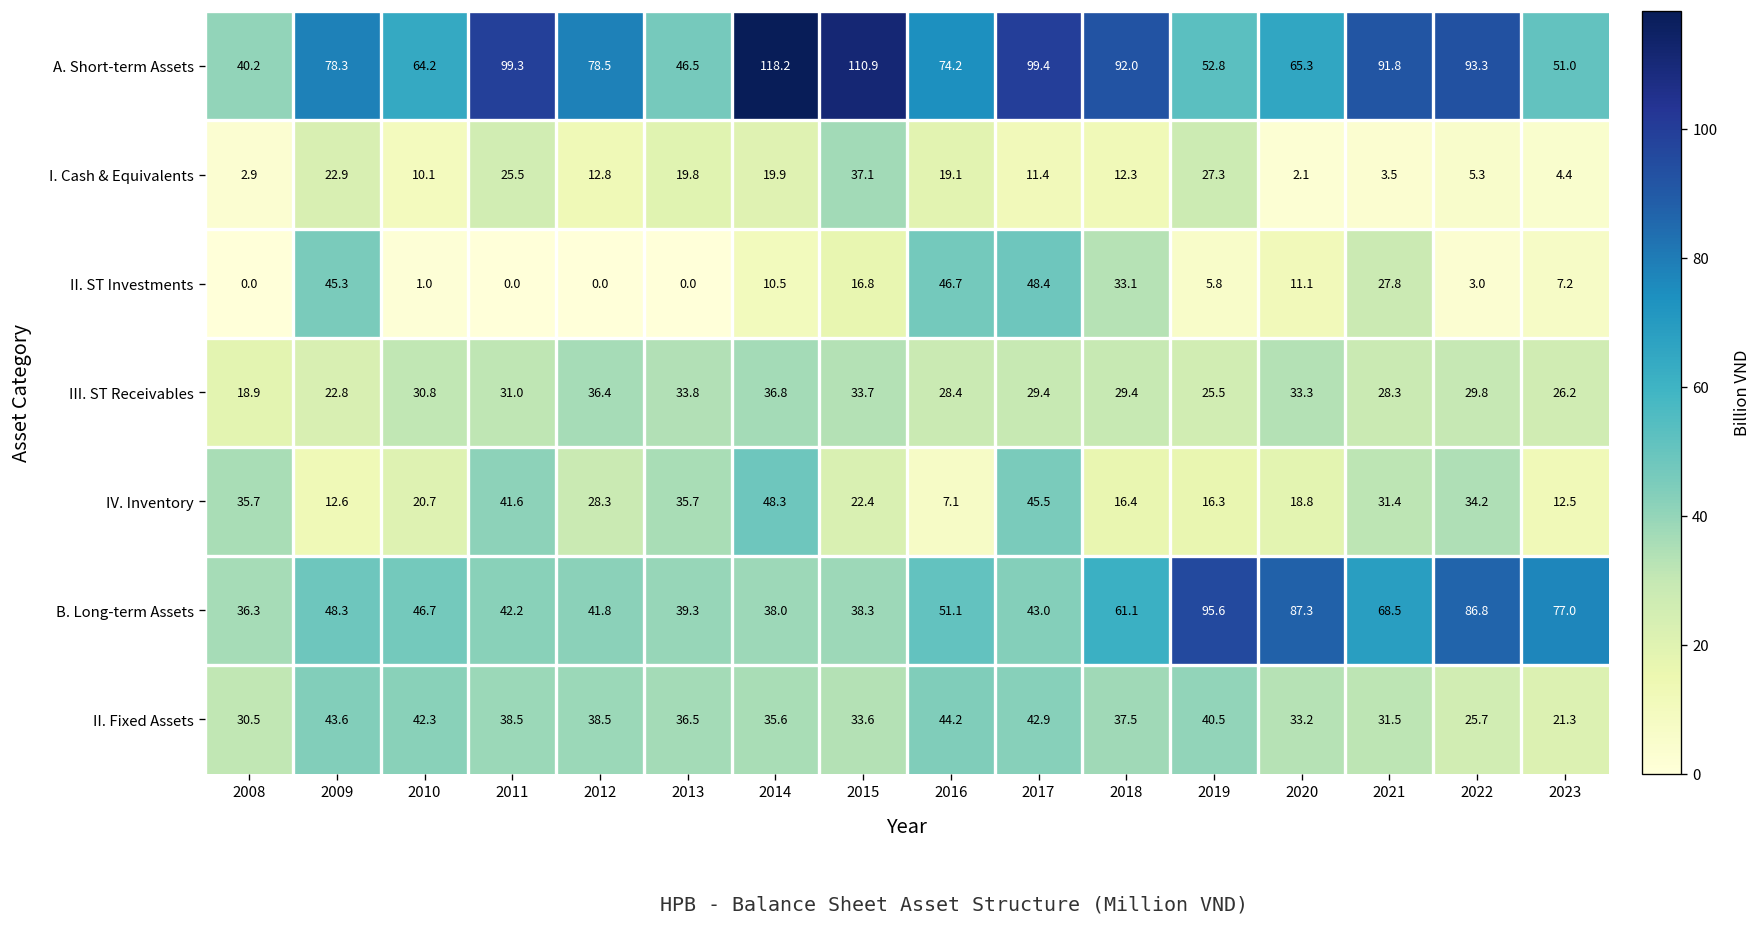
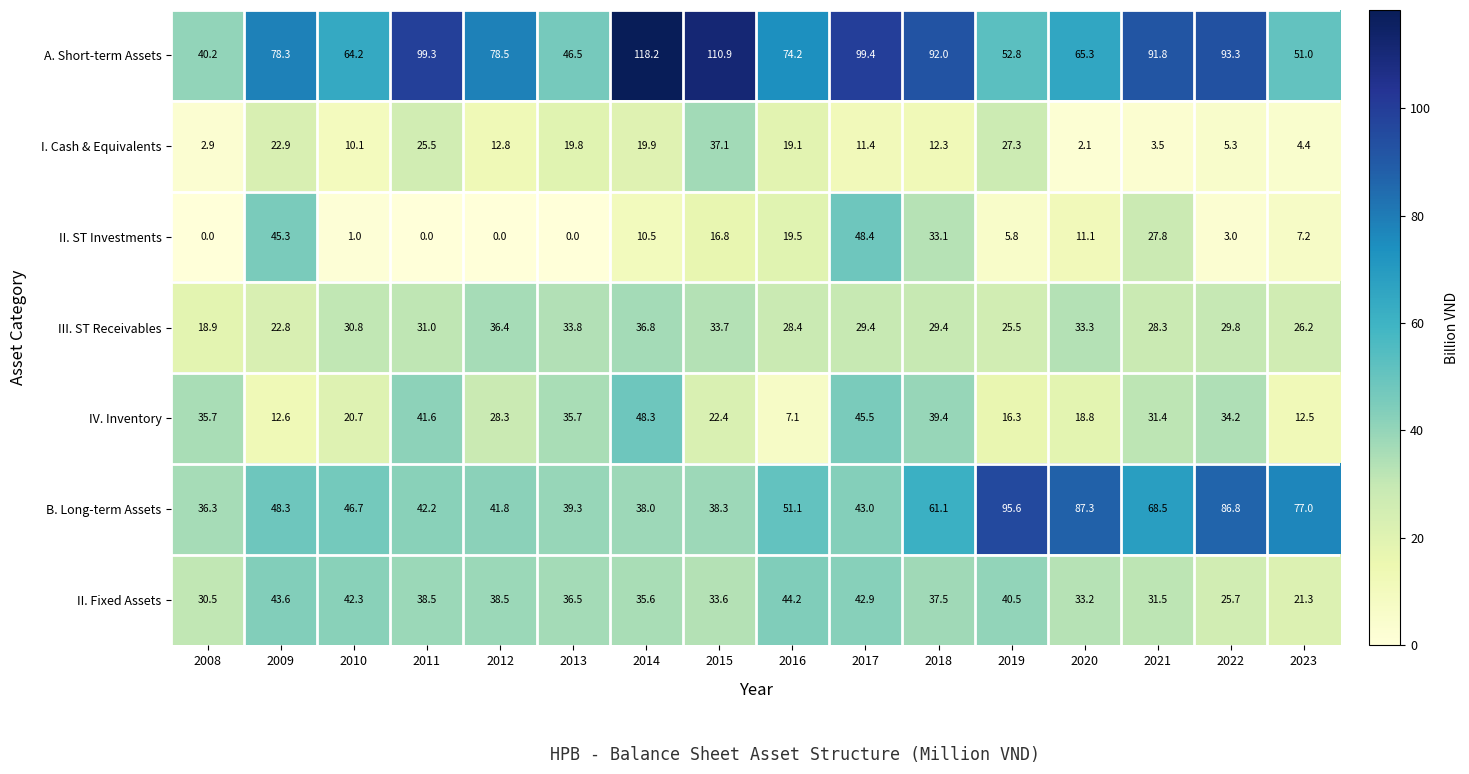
  {
    "A. Short-term Assets": {
      "2008": 40.2,
      "2009": 78.3,
      "2010": 64.2,
      "2011": 99.3,
      "2012": 78.5,
      "2013": 46.5,
      "2014": 118.2,
      "2015": 110.9,
      "2016": 74.2,
      "2017": 99.4,
      "2018": 92.0,
      "2019": 52.8,
      "2020": 65.3,
      "2021": 91.8,
      "2022": 93.3,
      "2023": 51.0
    },
    "I. Cash & Equivalents": {
      "2008": 2.9,
      "2009": 22.9,
      "2010": 10.1,
      "2011": 25.5,
      "2012": 12.8,
      "2013": 19.8,
      "2014": 19.9,
      "2015": 37.1,
      "2016": 19.1,
      "2017": 11.4,
      "2018": 12.3,
      "2019": 27.3,
      "2020": 2.1,
      "2021": 3.5,
      "2022": 5.3,
      "2023": 4.4
    },
    "II. ST Investments": {
      "2008": 0.0,
      "2009": 45.3,
      "2010": 1.0,
      "2011": 0.0,
      "2012": 0.0,
      "2013": 0.0,
      "2014": 10.5,
      "2015": 16.8,
-     "2016": 46.7,
+     "2016": 19.5,
      "2017": 48.4,
      "2018": 33.1,
      "2019": 5.8,
      "2020": 11.1,
      "2021": 27.8,
      "2022": 3.0,
      "2023": 7.2
    },
    "III. ST Receivables": {
      "2008": 18.9,
      "2009": 22.8,
      "2010": 30.8,
      "2011": 31.0,
      "2012": 36.4,
      "2013": 33.8,
      "2014": 36.8,
      "2015": 33.7,
      "2016": 28.4,
      "2017": 29.4,
      "2018": 29.4,
      "2019": 25.5,
      "2020": 33.3,
      "2021": 28.3,
      "2022": 29.8,
      "2023": 26.2
    },
    "IV. Inventory": {
      "2008": 35.7,
      "2009": 12.6,
      "2010": 20.7,
      "2011": 41.6,
      "2012": 28.3,
      "2013": 35.7,
      "2014": 48.3,
      "2015": 22.4,
      "2016": 7.1,
      "2017": 45.5,
-     "2018": 16.4,
+     "2018": 39.4,
      "2019": 16.3,
      "2020": 18.8,
      "2021": 31.4,
      "2022": 34.2,
      "2023": 12.5
    },
    "B. Long-term Assets": {
      "2008": 36.3,
      "2009": 48.3,
      "2010": 46.7,
      "2011": 42.2,
      "2012": 41.8,
      "2013": 39.3,
      "2014": 38.0,
      "2015": 38.3,
      "2016": 51.1,
      "2017": 43.0,
      "2018": 61.1,
      "2019": 95.6,
      "2020": 87.3,
      "2021": 68.5,
      "2022": 86.8,
      "2023": 77.0
    },
    "II. Fixed Assets": {
      "2008": 30.5,
      "2009": 43.6,
      "2010": 42.3,
      "2011": 38.5,
      "2012": 38.5,
      "2013": 36.5,
      "2014": 35.6,
      "2015": 33.6,
      "2016": 44.2,
      "2017": 42.9,
      "2018": 37.5,
      "2019": 40.5,
      "2020": 33.2,
      "2021": 31.5,
      "2022": 25.7,
      "2023": 21.3
    }
  }
